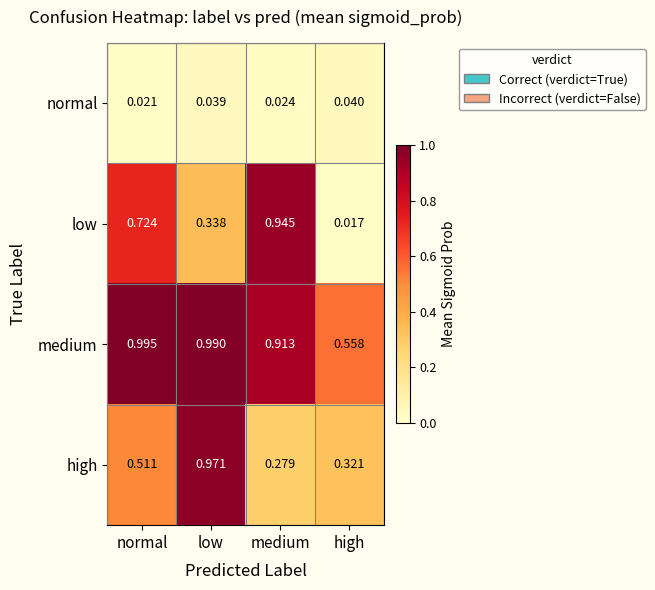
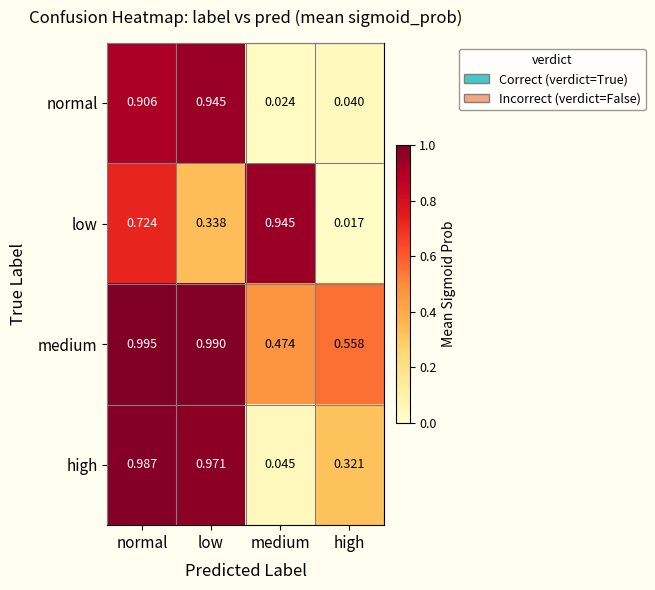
  {
    "normal": {
-     "normal": 0.021,
-     "low": 0.039,
+     "normal": 0.906,
+     "low": 0.945,
      "medium": 0.024,
      "high": 0.040
    },
    "low": {
      "normal": 0.724,
      "low": 0.338,
      "medium": 0.945,
      "high": 0.017
    },
    "medium": {
      "normal": 0.995,
      "low": 0.990,
-     "medium": 0.913,
+     "medium": 0.474,
      "high": 0.558
    },
    "high": {
-     "normal": 0.511,
+     "normal": 0.987,
      "low": 0.971,
-     "medium": 0.279,
+     "medium": 0.045,
      "high": 0.321
    }
  }
